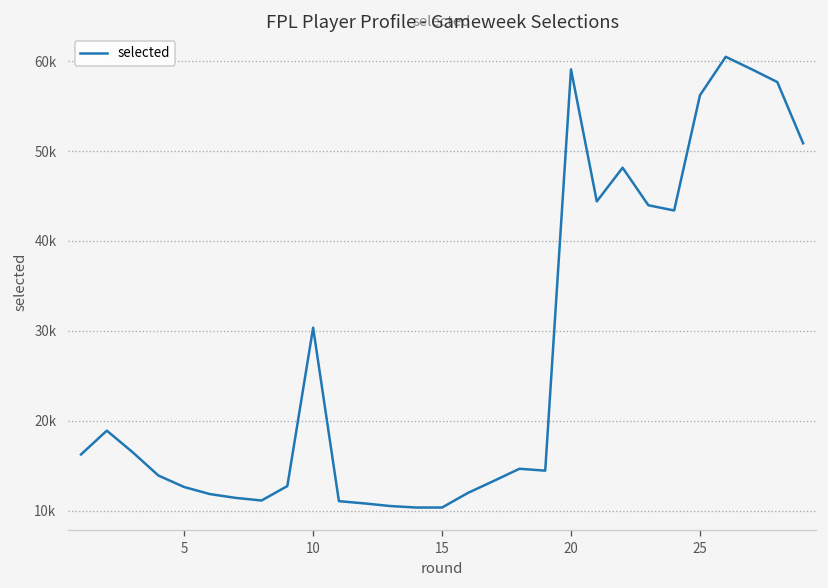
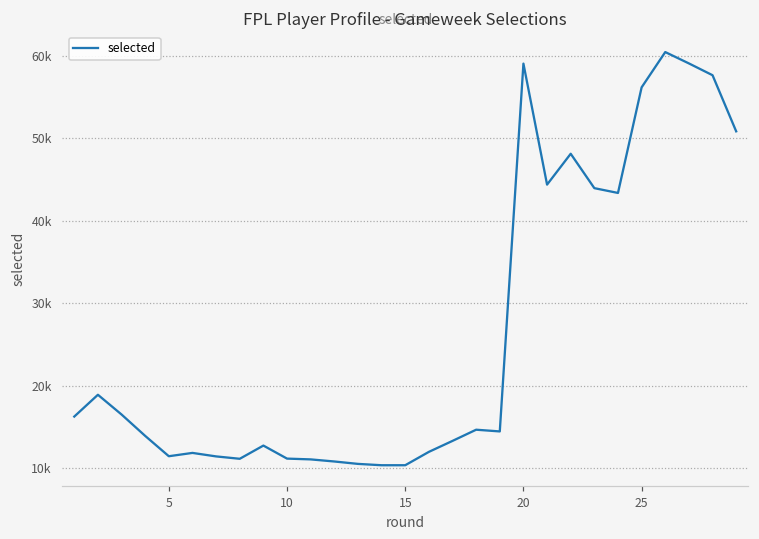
  {
-   "5": 13000,
-   "10": 30000,
+   "5": 11000,
+   "10": 11000,
    "15": 10000,
    "20": 59000,
    "25": 56000
  }
